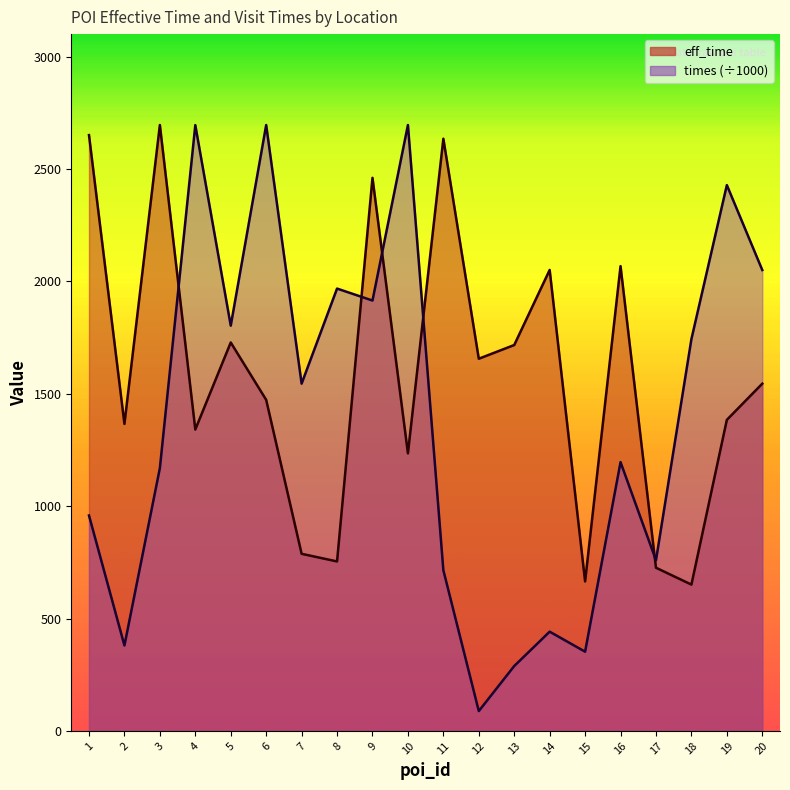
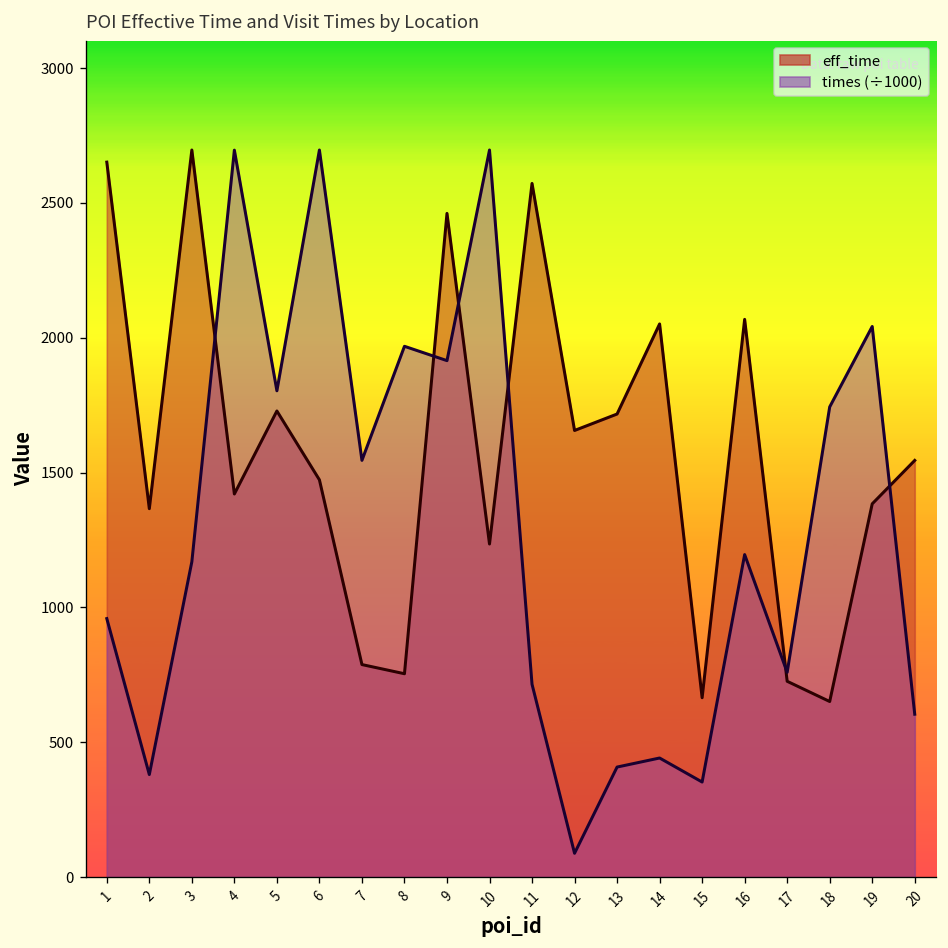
  {
    "eff_time": {
      "1": 2650,
      "2": 1370,
      "3": 2700,
-     "4": 1340,
+     "4": 1420,
      "5": 1730,
      "6": 1470,
      "7": 790,
      "8": 750,
      "9": 2460,
      "10": 1240,
-     "11": 2640,
+     "11": 2570,
      "12": 1660,
      "13": 1720,
      "14": 2050,
      "15": 670,
      "16": 2070,
      "17": 730,
      "18": 650,
      "19": 1380,
      "20": 1550
    },
    "times (÷1000)": {
      "1": 960,
      "2": 380,
      "3": 1170,
      "4": 2700,
      "5": 1800,
      "6": 2700,
      "7": 1550,
      "8": 1970,
      "9": 1910,
      "10": 2700,
      "11": 710,
      "12": 90,
-     "13": 290,
+     "13": 410,
      "14": 440,
      "15": 350,
      "16": 1200,
      "17": 760,
      "18": 1740,
-     "19": 2430,
-     "20": 2050
+     "19": 2040,
+     "20": 600
    }
  }
